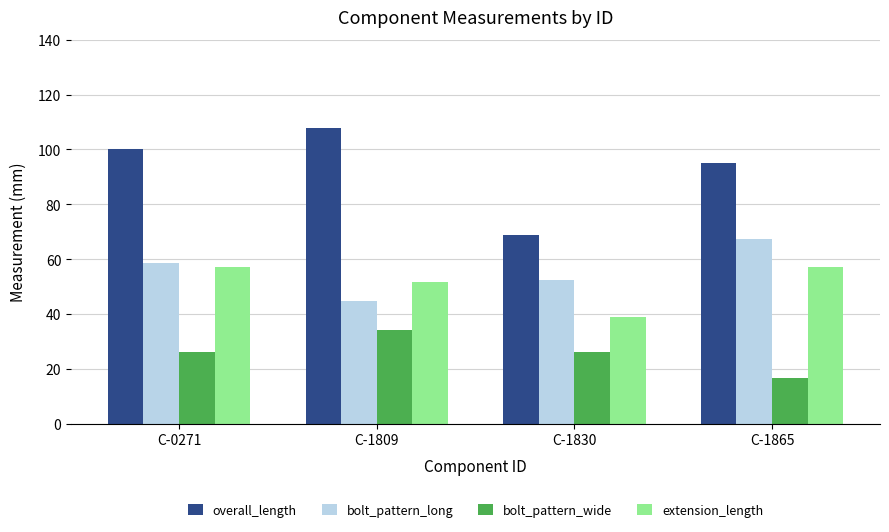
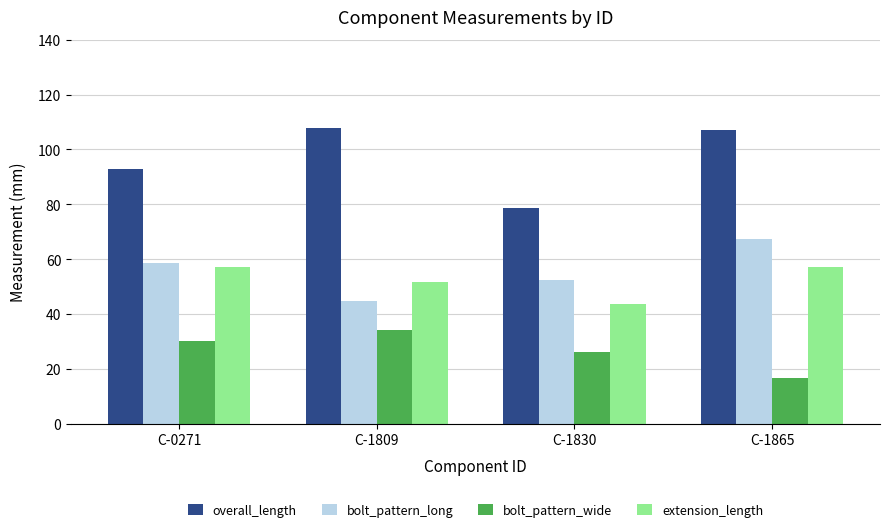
  {
    "overall_length": {
-     "C-0271": 100,
+     "C-0271": 93,
      "C-1809": 108,
-     "C-1830": 69,
-     "C-1865": 95
+     "C-1830": 79,
+     "C-1865": 107
    },
    "bolt_pattern_long": {
      "C-0271": 59,
      "C-1809": 45,
      "C-1830": 52,
      "C-1865": 67
    },
    "bolt_pattern_wide": {
-     "C-0271": 26,
+     "C-0271": 30,
      "C-1809": 34,
      "C-1830": 26,
      "C-1865": 17
    },
    "extension_length": {
      "C-0271": 57,
      "C-1809": 52,
-     "C-1830": 39,
+     "C-1830": 44,
      "C-1865": 57
    }
  }
